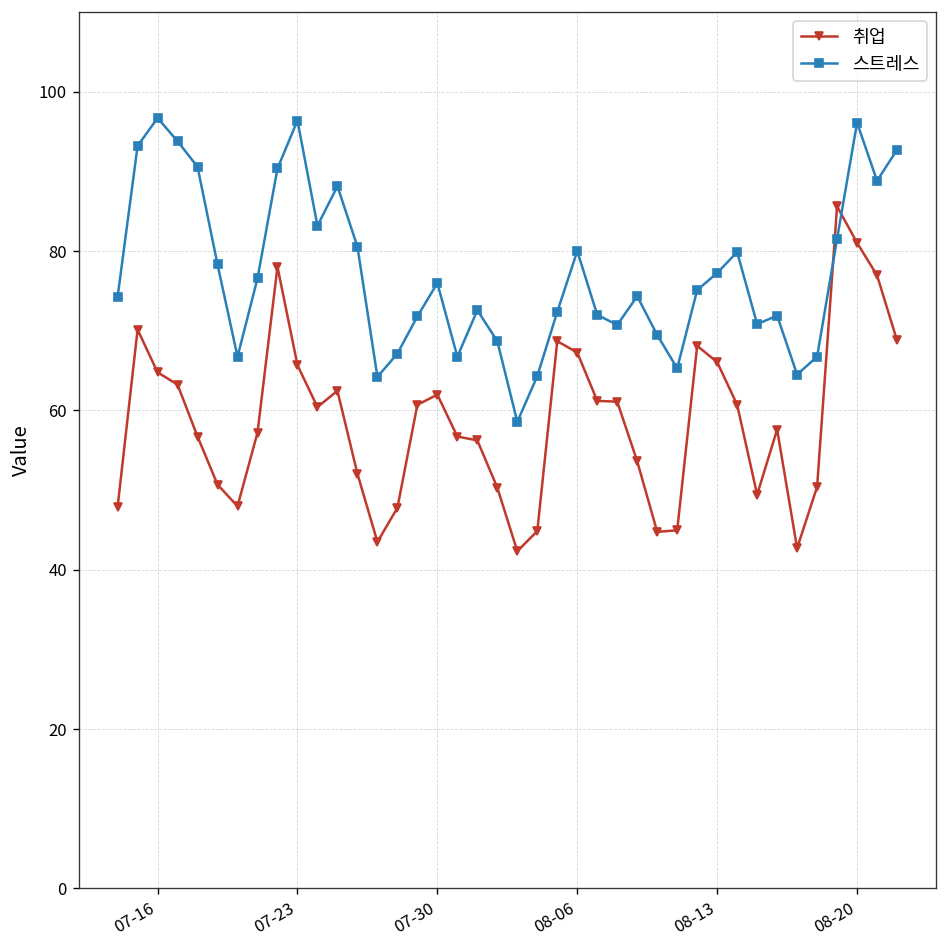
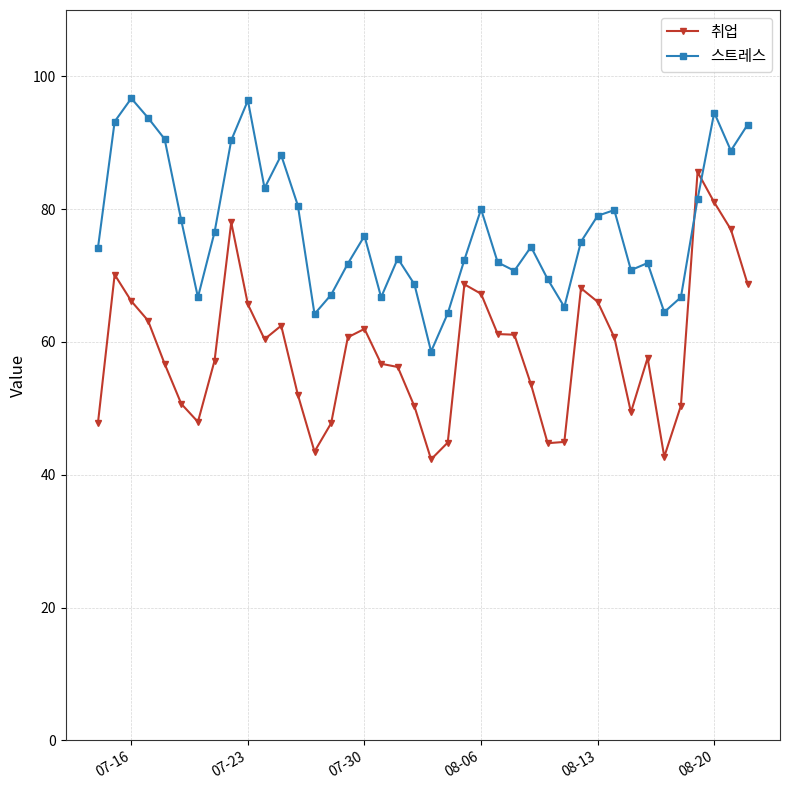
  {
    "취업": {
-     "07-16": 65,
+     "07-16": 66,
      "07-23": 66,
      "07-30": 62,
      "08-06": 67,
      "08-13": 66,
      "08-20": 81
    },
    "스트레스": {
      "07-16": 97,
      "07-23": 96,
      "07-30": 76,
      "08-06": 80,
-     "08-13": 77,
-     "08-20": 96
+     "08-13": 79,
+     "08-20": 95
    }
  }
